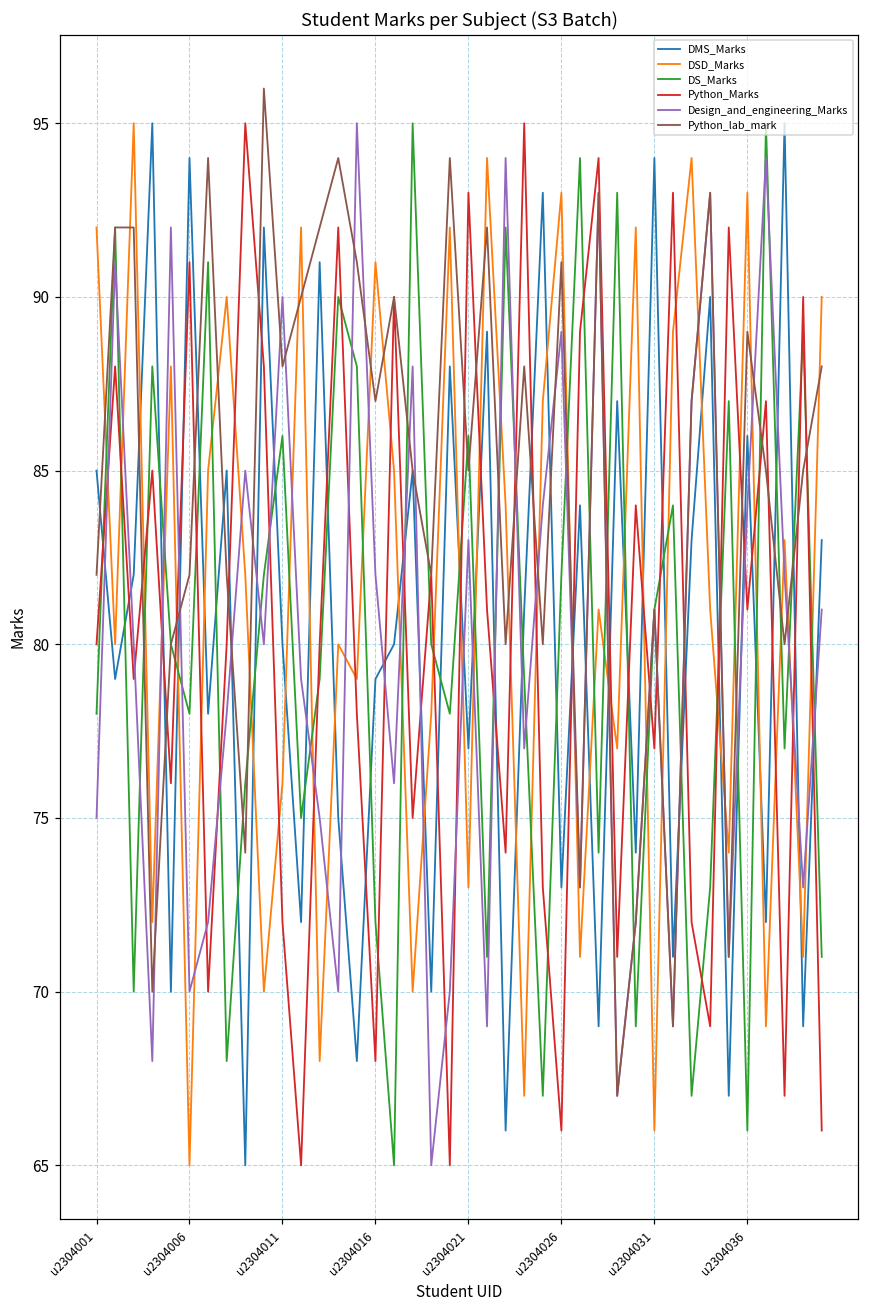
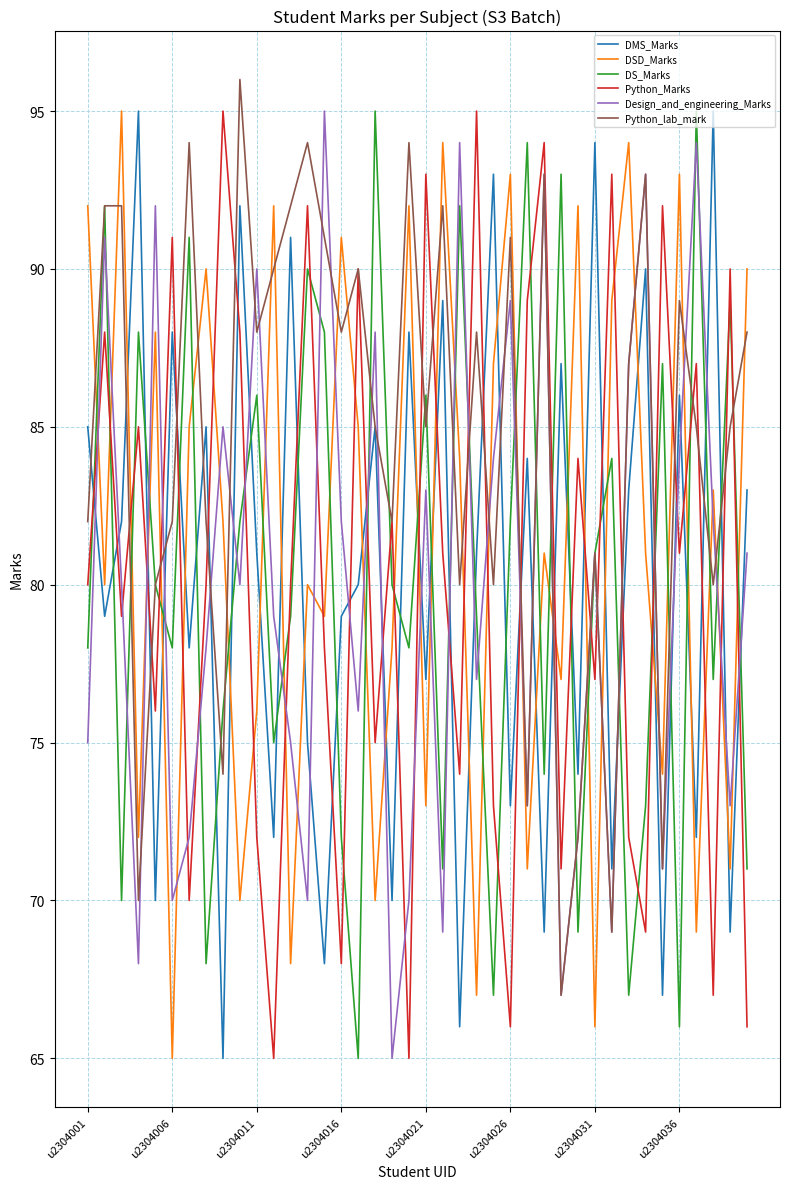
  {
    "DMS_Marks": {
      "u2304001": 85,
-     "u2304006": 94,
-     "u2304011": 80,
+     "u2304006": 88,
+     "u2304011": 81,
      "u2304016": 79,
      "u2304021": 77,
      "u2304026": 73,
      "u2304031": 94,
      "u2304036": 86
    },
    "DSD_Marks": {
      "u2304001": 92,
      "u2304006": 65,
      "u2304011": 76,
      "u2304016": 91,
      "u2304021": 73,
      "u2304026": 93,
      "u2304031": 66,
      "u2304036": 93
    },
    "DS_Marks": {
      "u2304001": 78,
      "u2304006": 78,
      "u2304011": 86,
      "u2304016": 72,
      "u2304021": 86,
      "u2304026": 82,
      "u2304036": 66
    },
    "Python_Marks": {
      "u2304001": 80,
      "u2304006": 91,
      "u2304011": 72,
      "u2304016": 68,
      "u2304021": 93,
      "u2304026": 66,
      "u2304031": 77,
      "u2304036": 81
    },
    "Design_and_engineering_Marks": {
      "u2304001": 75,
      "u2304006": 70,
      "u2304011": 90,
      "u2304016": 82,
      "u2304021": 83,
      "u2304026": 89,
      "u2304036": 84
    },
    "Python_lab_mark": {
      "u2304001": 82,
      "u2304006": 82,
      "u2304011": 88,
-     "u2304016": 87,
+     "u2304016": 88,
      "u2304021": 85,
      "u2304026": 91,
      "u2304036": 89
    }
  }
